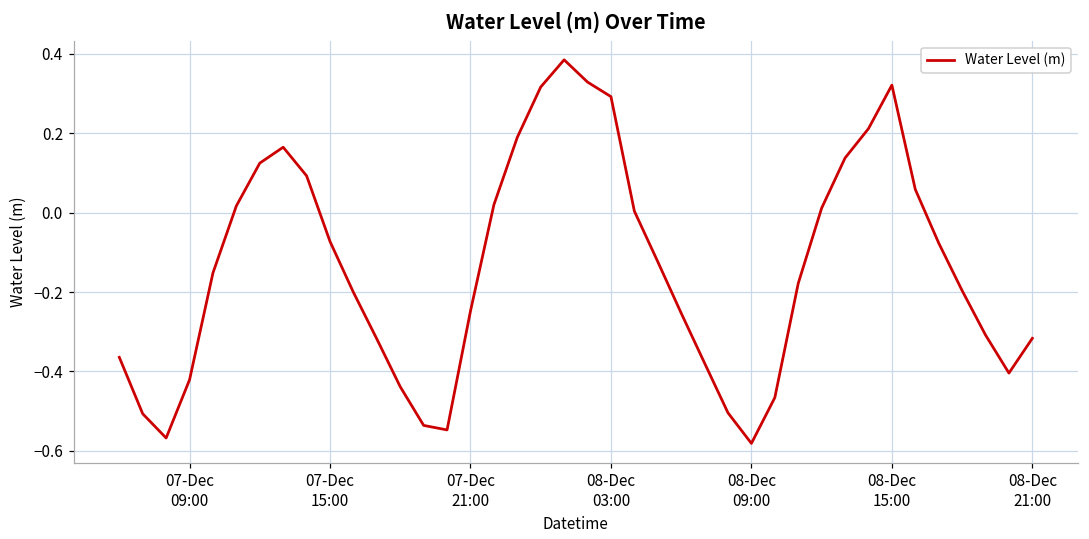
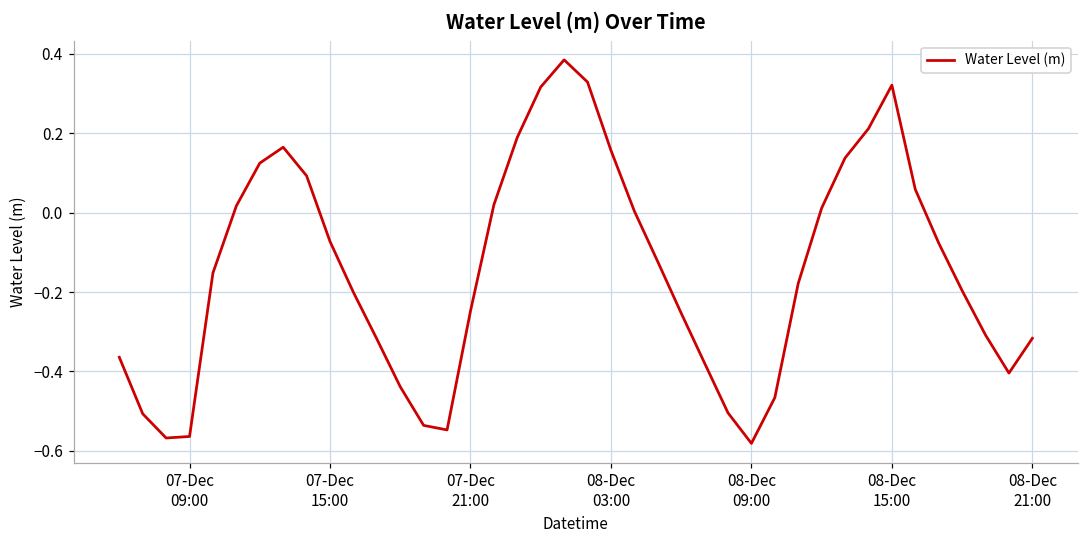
  {
-   "07-Dec 09:00": -0.42,
+   "07-Dec 09:00": -0.56,
    "07-Dec 15:00": -0.07,
    "07-Dec 21:00": -0.25,
-   "08-Dec 03:00": 0.29,
+   "08-Dec 03:00": 0.16,
    "08-Dec 09:00": -0.58,
    "08-Dec 15:00": 0.32,
    "08-Dec 21:00": -0.32
  }
